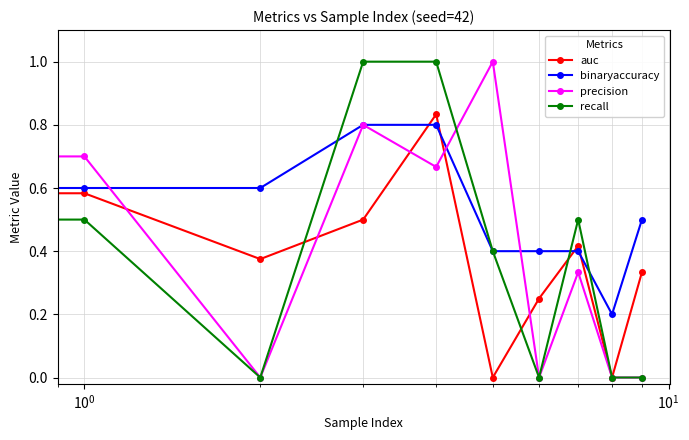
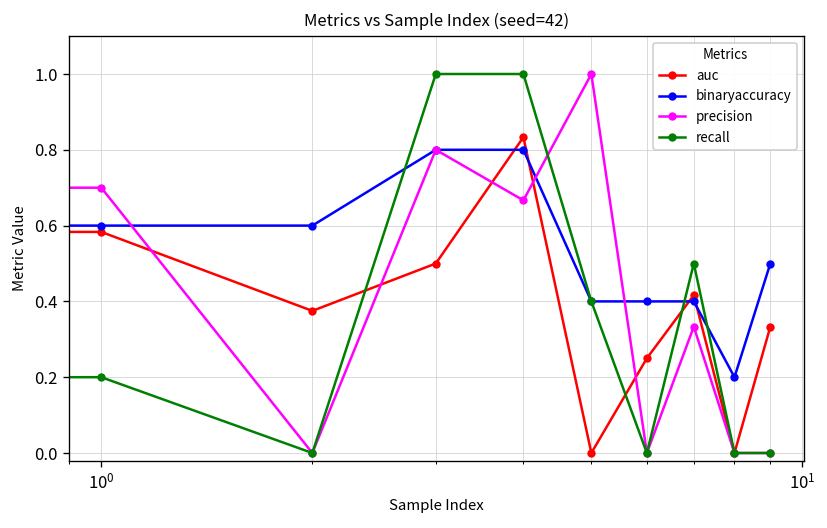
  {
    "auc": {
      "10^0": 0.58
    },
    "binaryaccuracy": {
      "10^0": 0.6
    },
    "precision": {
      "10^0": 0.7
    },
    "recall": {
-     "10^0": 0.5
+     "10^0": 0.2
    }
  }
